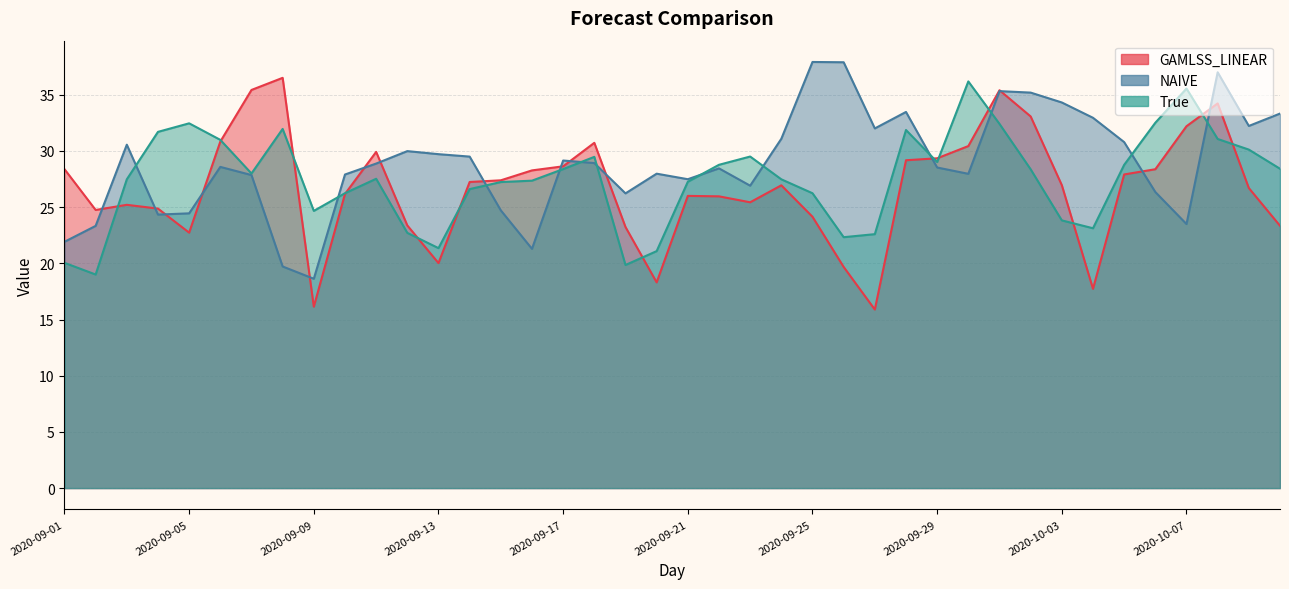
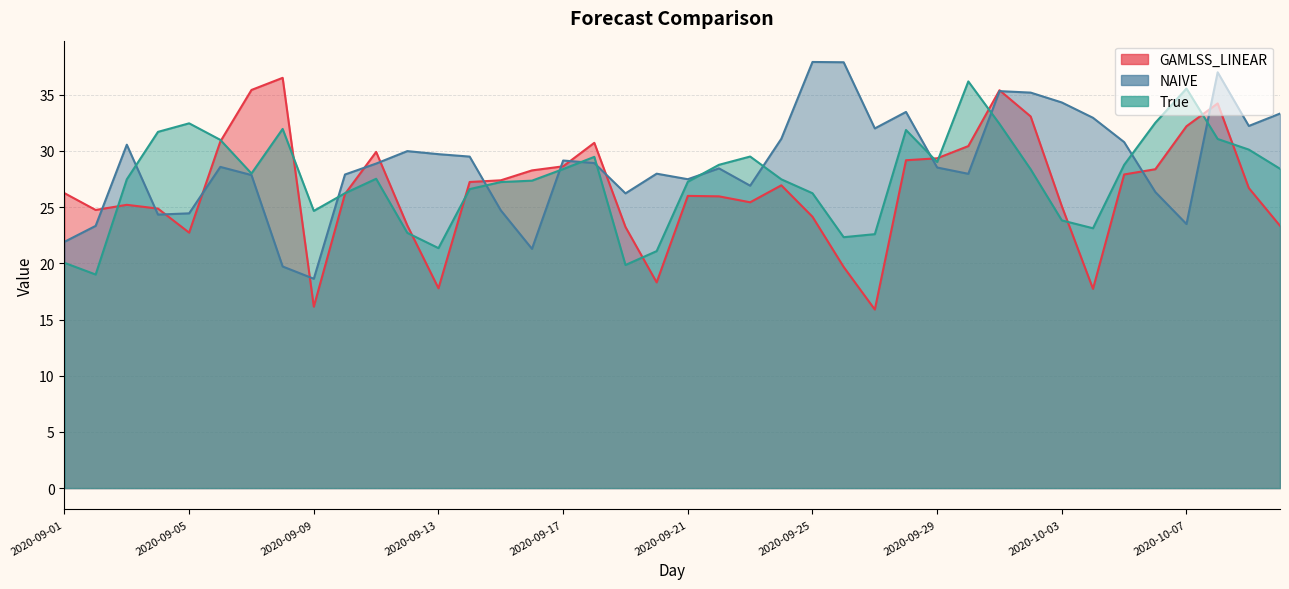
  {
    "GAMLSS_LINEAR": {
-     "2020-09-01": 28.4,
+     "2020-09-01": 26.2,
      "2020-09-05": 22.7,
      "2020-09-09": 16.1,
-     "2020-09-13": 20.0,
+     "2020-09-13": 17.8,
      "2020-09-17": 28.6,
      "2020-09-21": 26.0,
      "2020-09-25": 24.1,
      "2020-09-29": 29.4,
-     "2020-10-03": 27.0,
+     "2020-10-03": 25.1,
      "2020-10-07": 32.2
    }
  }
